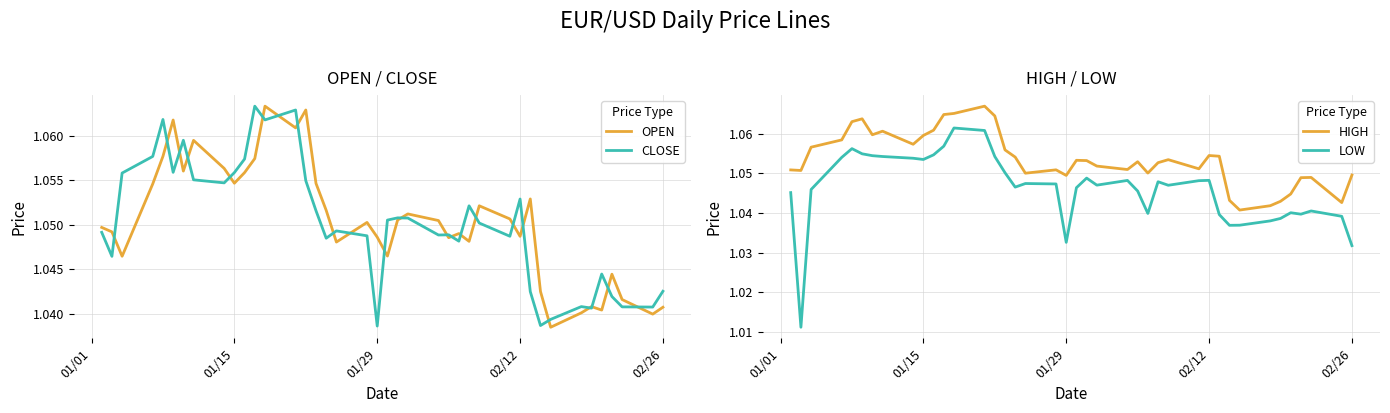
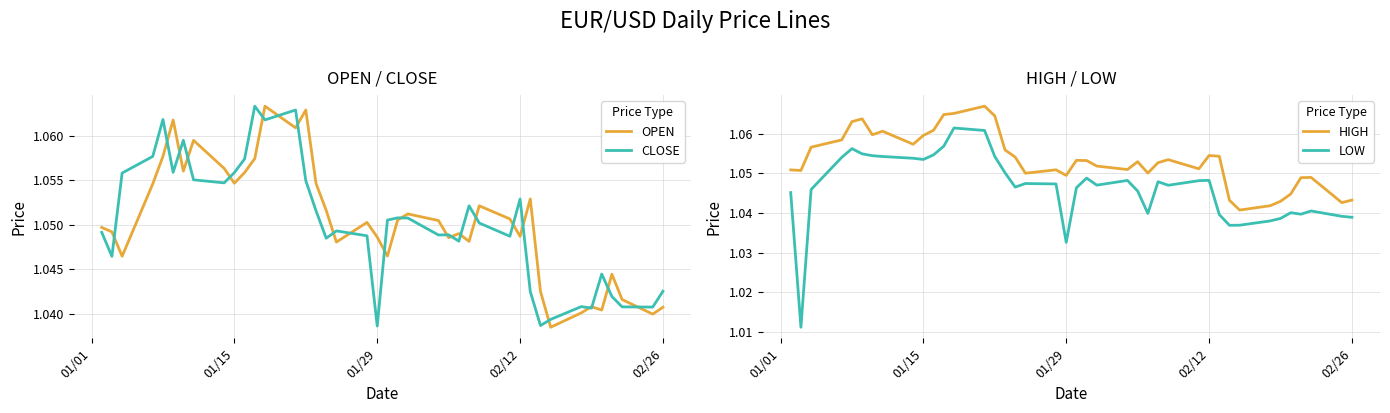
  {
    "OPEN / CLOSE": {
      "OPEN": {
        "01/15": 1.055,
        "01/29": 1.049,
        "02/12": 1.049,
        "02/26": 1.041
      },
      "CLOSE": {
        "01/15": 1.056,
        "01/29": 1.039,
        "02/12": 1.053,
        "02/26": 1.043
      }
    },
    "HIGH / LOW": {
      "HIGH": {
        "01/15": 1.060,
        "01/29": 1.050,
        "02/12": 1.055,
-       "02/26": 1.050
+       "02/26": 1.043
      },
      "LOW": {
        "01/15": 1.054,
        "01/29": 1.033,
        "02/12": 1.048,
-       "02/26": 1.032
+       "02/26": 1.039
      }
    }
  }
